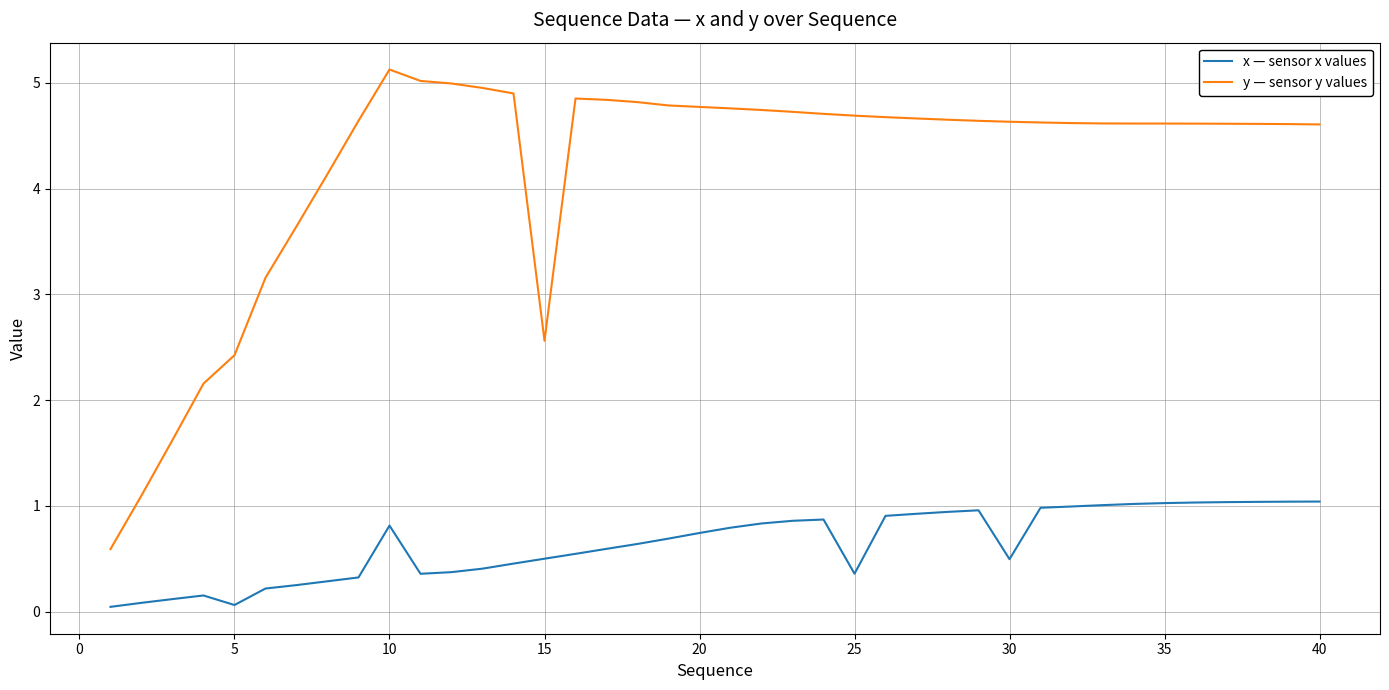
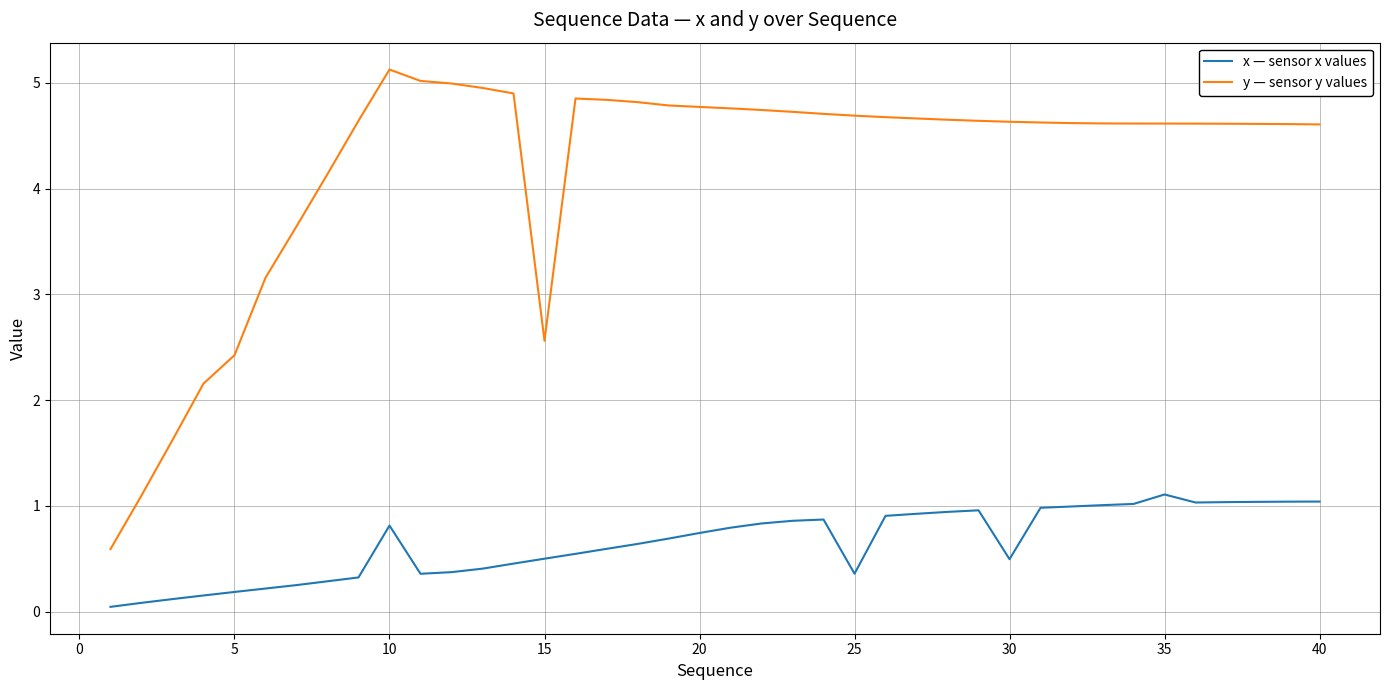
  {
    "x — sensor x values": {
-     "5": 0.06,
+     "5": 0.19,
      "10": 0.81,
      "15": 0.50,
      "20": 0.74,
      "25": 0.36,
      "30": 0.50,
-     "35": 1.03,
+     "35": 1.11,
      "40": 1.04
    },
    "y — sensor y values": {
      "5": 2.42,
      "10": 5.13,
      "15": 2.56,
      "20": 4.77,
      "25": 4.69,
      "30": 4.63,
      "35": 4.61,
      "40": 4.61
    }
  }
